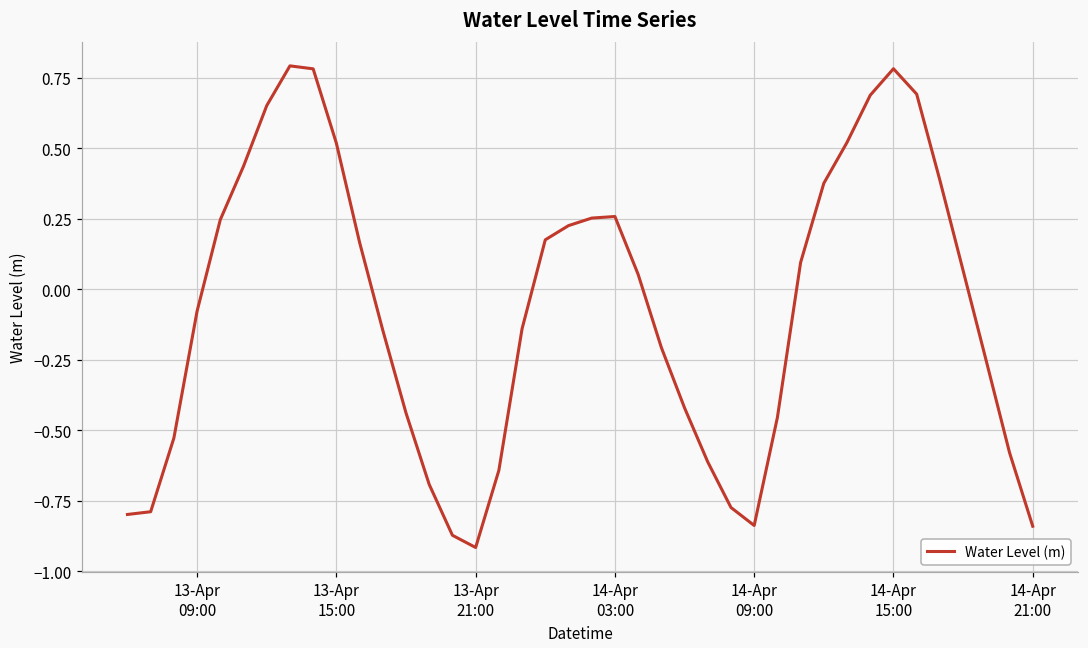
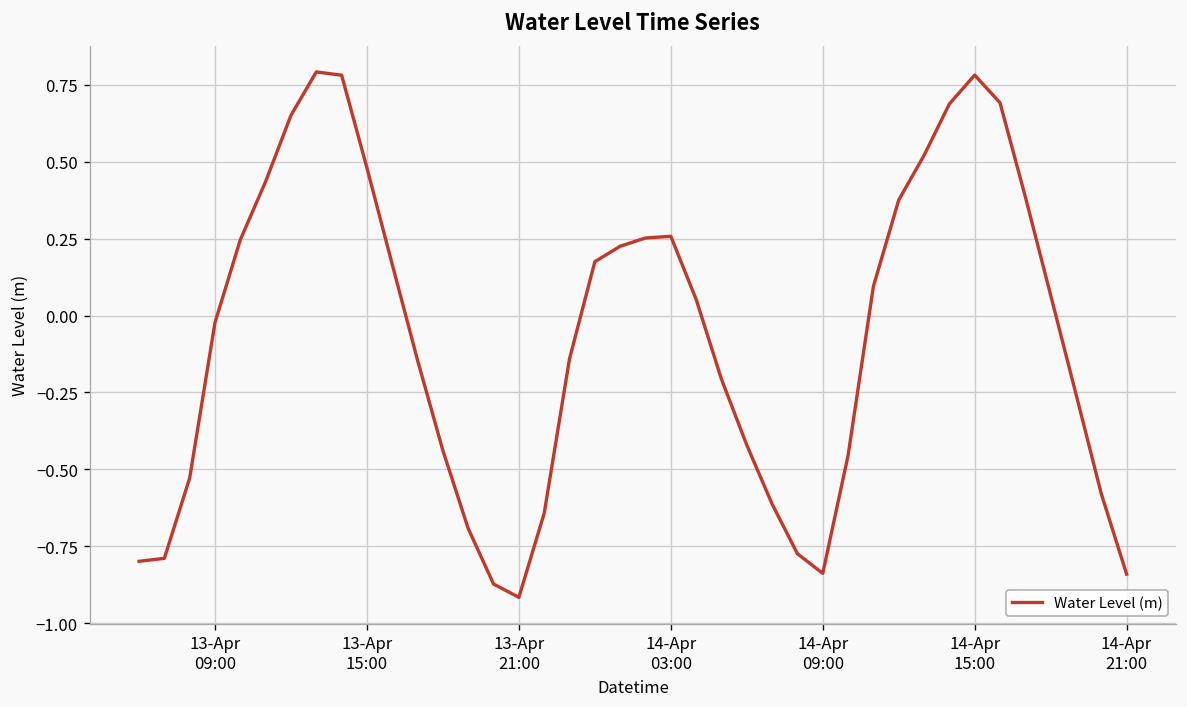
  {
-   "13-Apr 09:00": -0.08,
-   "13-Apr 15:00": 0.52,
+   "13-Apr 09:00": -0.02,
+   "13-Apr 15:00": 0.48,
    "13-Apr 21:00": -0.92,
    "14-Apr 03:00": 0.26,
    "14-Apr 09:00": -0.84,
    "14-Apr 15:00": 0.78,
    "14-Apr 21:00": -0.84
  }
